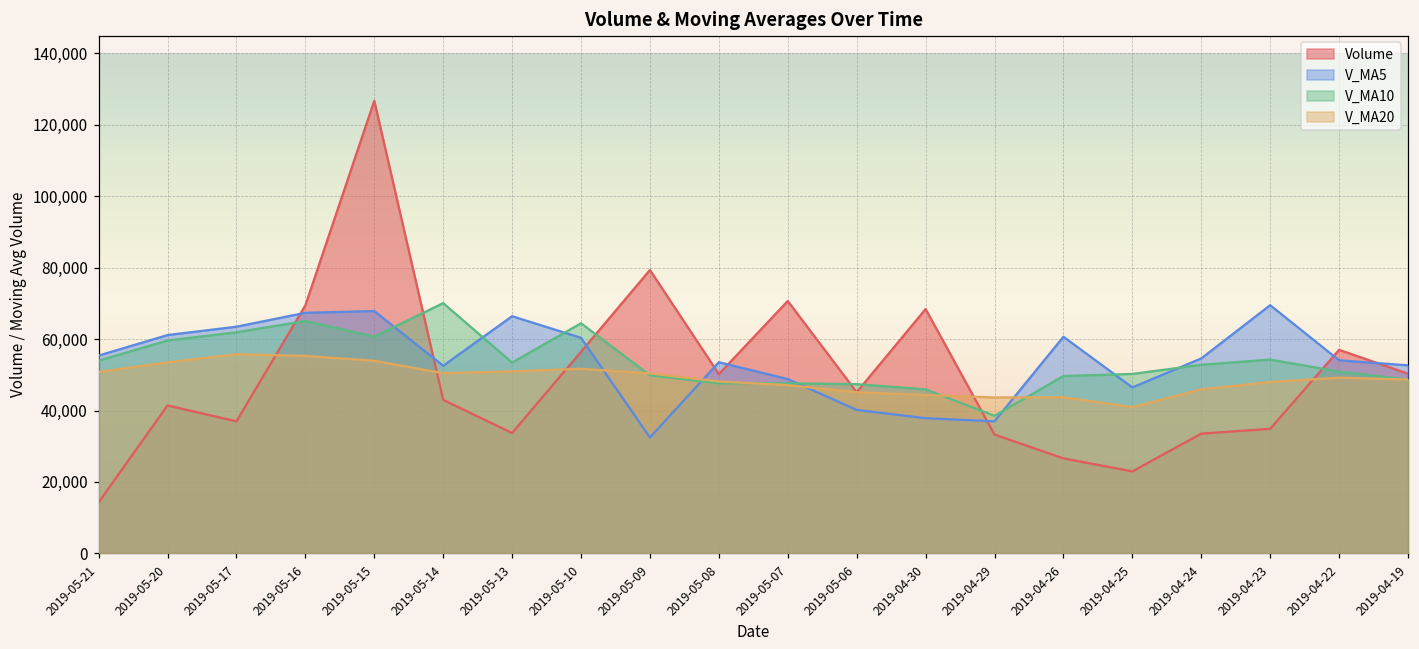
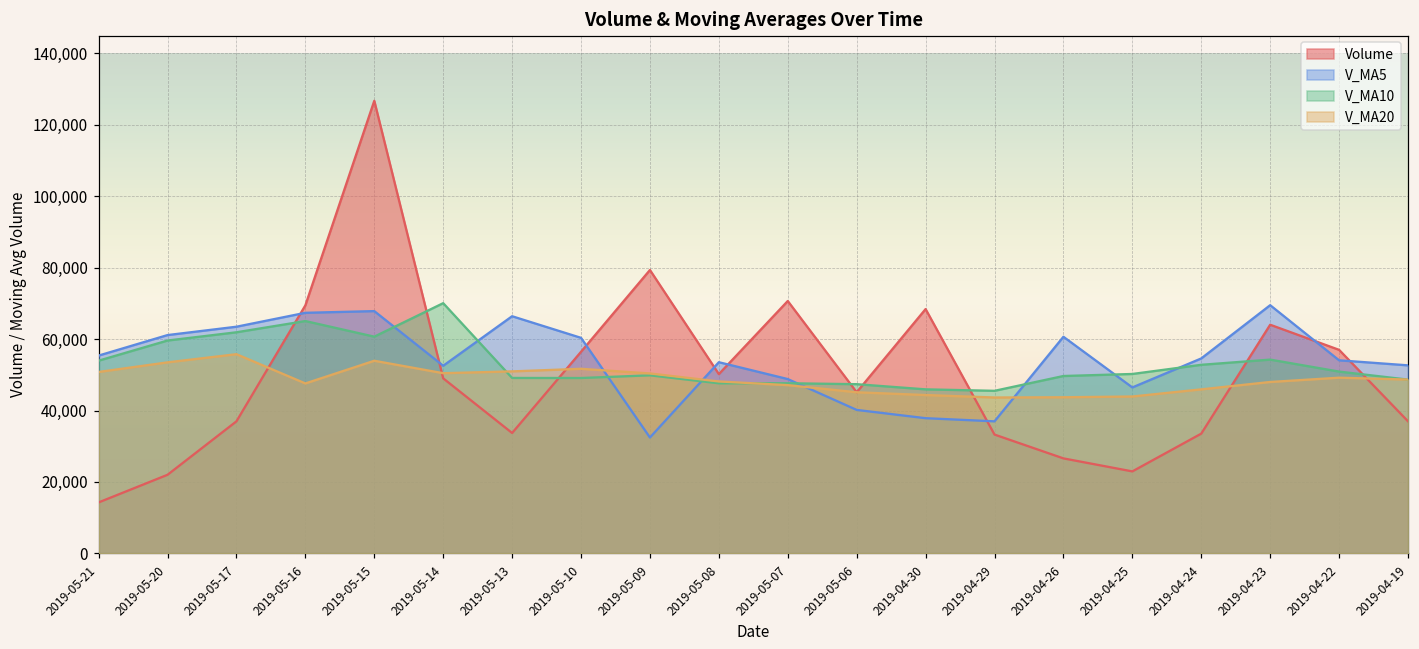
  {
    "Volume": {
      "2019-05-21": "14,000",
-     "2019-05-20": "41,000",
+     "2019-05-20": "22,000",
      "2019-05-17": "37,000",
      "2019-05-16": "69,000",
      "2019-05-15": "127,000",
-     "2019-05-14": "43,000",
+     "2019-05-14": "49,000",
      "2019-05-13": "34,000",
      "2019-05-10": "56,000",
      "2019-05-09": "79,000",
      "2019-05-08": "50,000",
      "2019-05-07": "71,000",
      "2019-04-30": "68,000",
      "2019-04-29": "33,000",
      "2019-04-26": "27,000",
      "2019-04-25": "23,000",
      "2019-04-24": "34,000",
-     "2019-04-23": "35,000",
+     "2019-04-23": "64,000",
      "2019-04-22": "57,000",
-     "2019-04-19": "50,000"
+     "2019-04-19": "37,000"
    },
    "V_MA5": {
      "2019-05-21": "55,000",
      "2019-05-20": "61,000",
      "2019-05-17": "63,000",
      "2019-05-16": "67,000",
      "2019-05-15": "68,000",
      "2019-05-14": "53,000",
      "2019-05-13": "66,000",
      "2019-05-10": "60,000",
      "2019-05-09": "32,000",
      "2019-05-08": "54,000",
      "2019-05-07": "49,000",
      "2019-05-06": "40,000",
      "2019-04-30": "38,000",
      "2019-04-29": "37,000",
      "2019-04-26": "61,000",
      "2019-04-25": "46,000",
      "2019-04-24": "55,000",
      "2019-04-23": "69,000",
      "2019-04-22": "54,000",
      "2019-04-19": "53,000"
    },
    "V_MA10": {
      "2019-05-21": "54,000",
      "2019-05-20": "60,000",
      "2019-05-17": "62,000",
      "2019-05-16": "65,000",
      "2019-05-15": "61,000",
      "2019-05-14": "70,000",
-     "2019-05-13": "53,000",
-     "2019-05-10": "64,000",
+     "2019-05-13": "49,000",
+     "2019-05-10": "49,000",
      "2019-05-06": "47,000",
      "2019-04-30": "46,000",
-     "2019-04-29": "39,000",
+     "2019-04-29": "46,000",
      "2019-04-26": "50,000",
      "2019-04-25": "50,000",
      "2019-04-24": "53,000",
      "2019-04-23": "54,000",
      "2019-04-22": "51,000"
    },
    "V_MA20": {
      "2019-05-21": "51,000",
      "2019-05-20": "53,000",
      "2019-05-17": "56,000",
-     "2019-05-16": "55,000",
+     "2019-05-16": "48,000",
      "2019-05-15": "54,000",
      "2019-05-14": "50,000",
      "2019-05-13": "51,000",
      "2019-05-10": "52,000",
      "2019-04-30": "44,000",
      "2019-04-29": "44,000",
      "2019-04-26": "44,000",
-     "2019-04-25": "41,000",
+     "2019-04-25": "44,000",
      "2019-04-24": "46,000",
      "2019-04-23": "48,000",
      "2019-04-22": "49,000"
    }
  }
